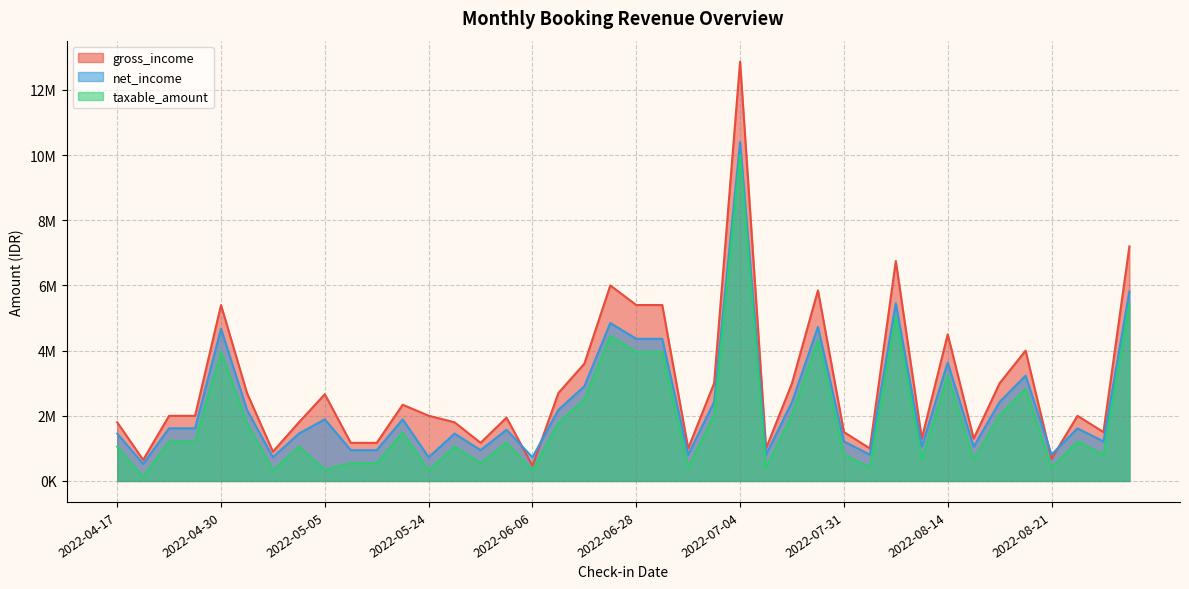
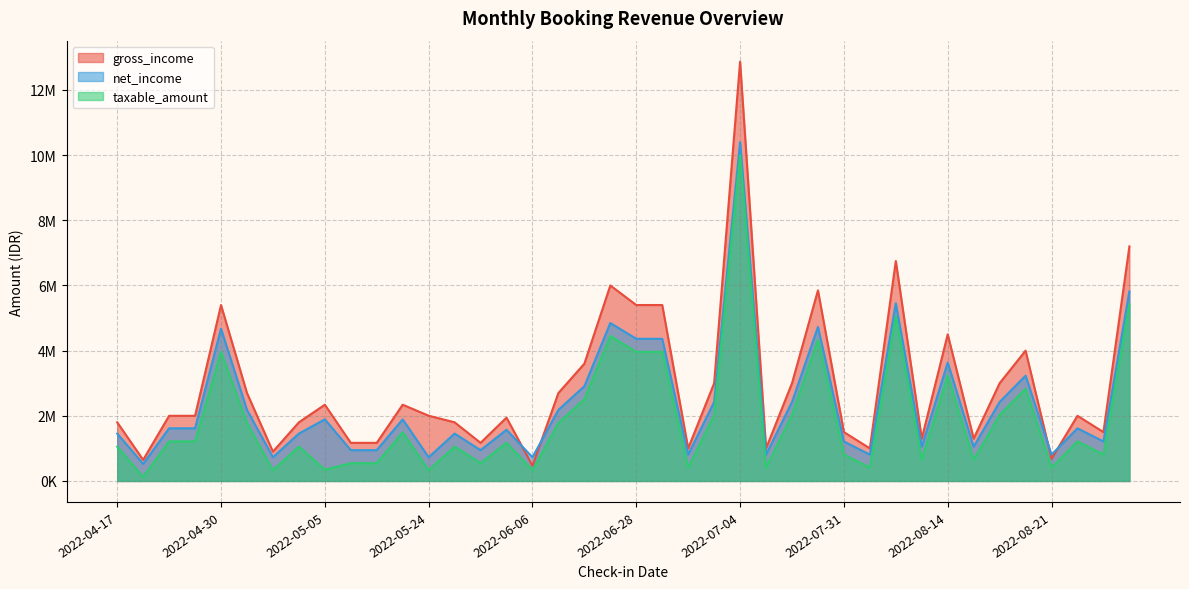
  {
    "gross_income": {
      "2022-04-30": 5400000,
-     "2022-05-05": 2700000,
+     "2022-05-05": 2300000,
      "2022-05-24": 2000000,
      "2022-06-06": 500000,
      "2022-07-31": 1500000,
      "2022-08-14": 4500000,
      "2022-08-21": 700000
    },
    "net_income": {
      "2022-04-30": 4700000,
      "2022-05-05": 1900000,
      "2022-05-24": 700000,
      "2022-06-06": 700000,
      "2022-07-31": 1200000,
      "2022-08-14": 3600000,
      "2022-08-21": 800000
    },
    "taxable_amount": {
      "2022-04-30": 4000000,
      "2022-05-05": 300000,
      "2022-05-24": 300000,
      "2022-06-06": 300000,
      "2022-07-31": 800000,
      "2022-08-14": 3200000,
      "2022-08-21": 400000
    }
  }
